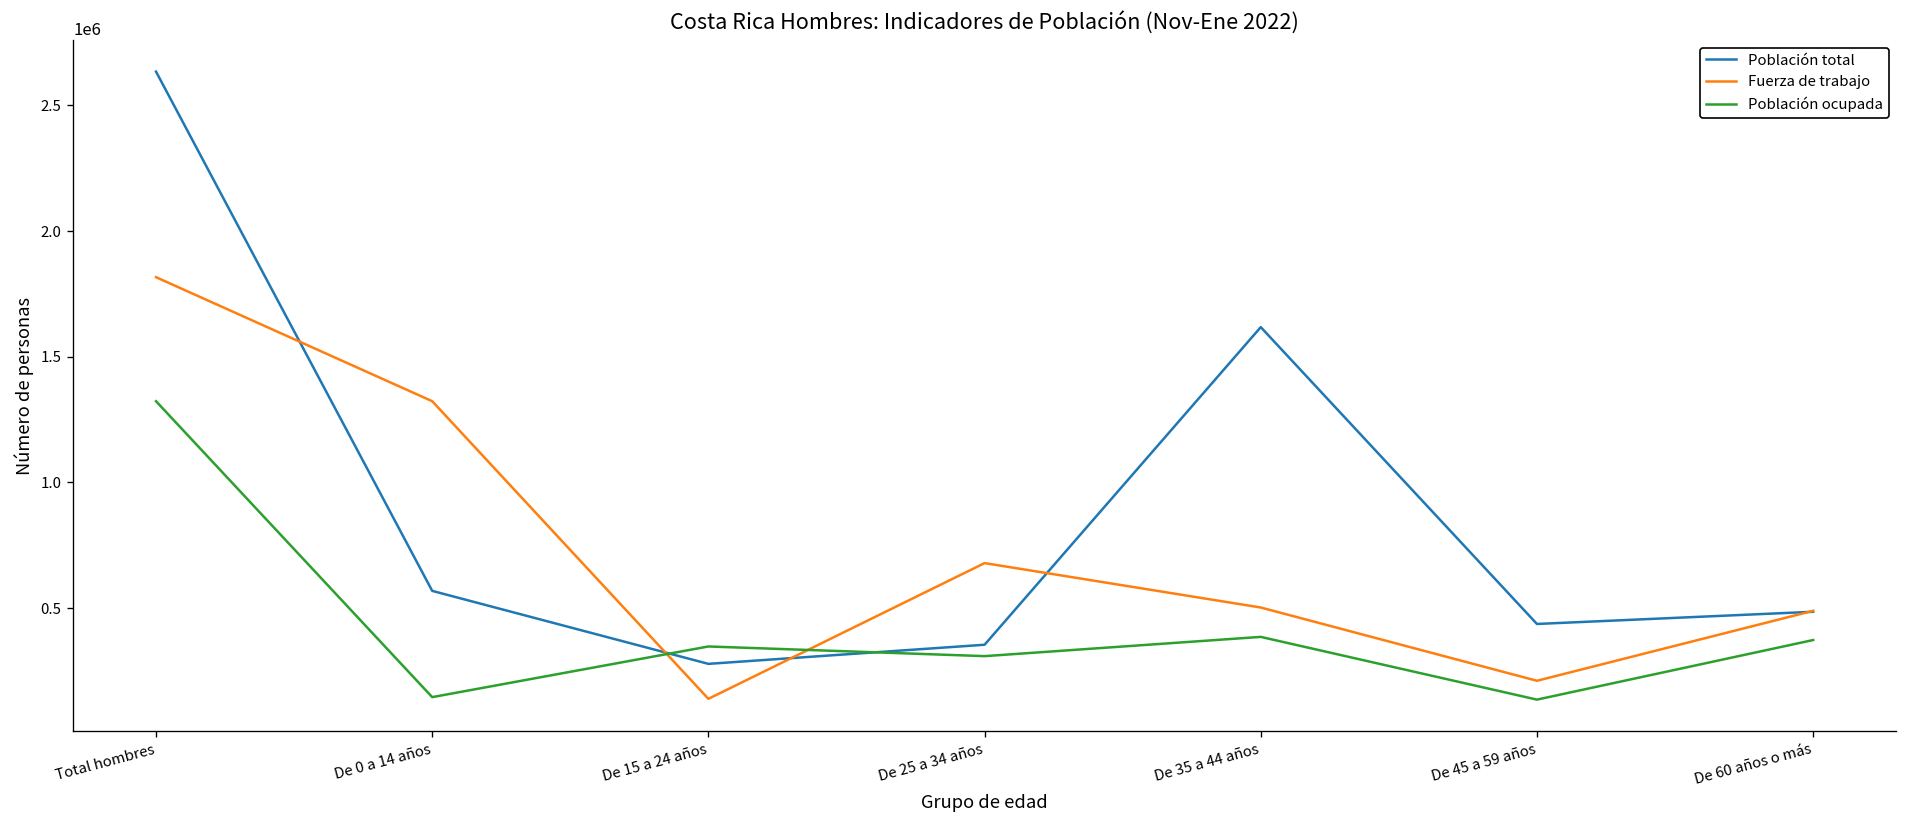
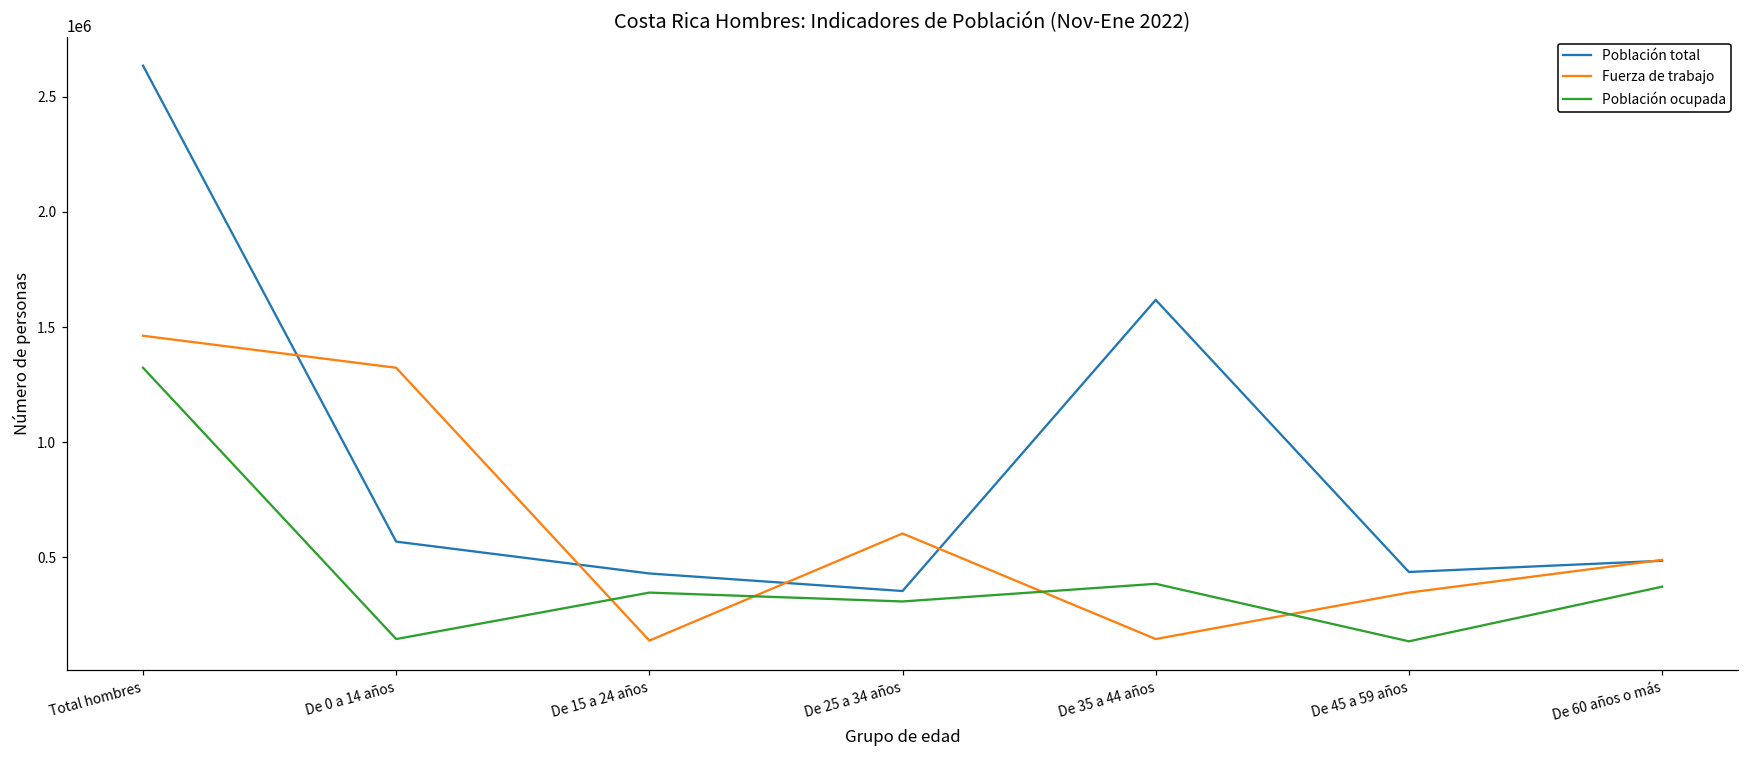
  {
    "Población total": {
      "Total hombres": 2630000,
      "De 0 a 14 años": 570000,
-     "De 15 a 24 años": 280000,
+     "De 15 a 24 años": 430000,
      "De 25 a 34 años": 350000,
      "De 35 a 44 años": 1620000,
      "De 45 a 59 años": 440000
    },
    "Fuerza de trabajo": {
-     "Total hombres": 1820000,
+     "Total hombres": 1460000,
      "De 0 a 14 años": 1320000,
      "De 15 a 24 años": 140000,
-     "De 25 a 34 años": 680000,
-     "De 35 a 44 años": 500000,
-     "De 45 a 59 años": 210000
+     "De 25 a 34 años": 600000,
+     "De 35 a 44 años": 150000,
+     "De 45 a 59 años": 350000
    },
    "Población ocupada": {
      "Total hombres": 1320000,
      "De 0 a 14 años": 150000,
      "De 15 a 24 años": 350000,
      "De 25 a 34 años": 310000,
      "De 35 a 44 años": 390000,
      "De 45 a 59 años": 140000,
      "De 60 años o más": 370000
    }
  }
